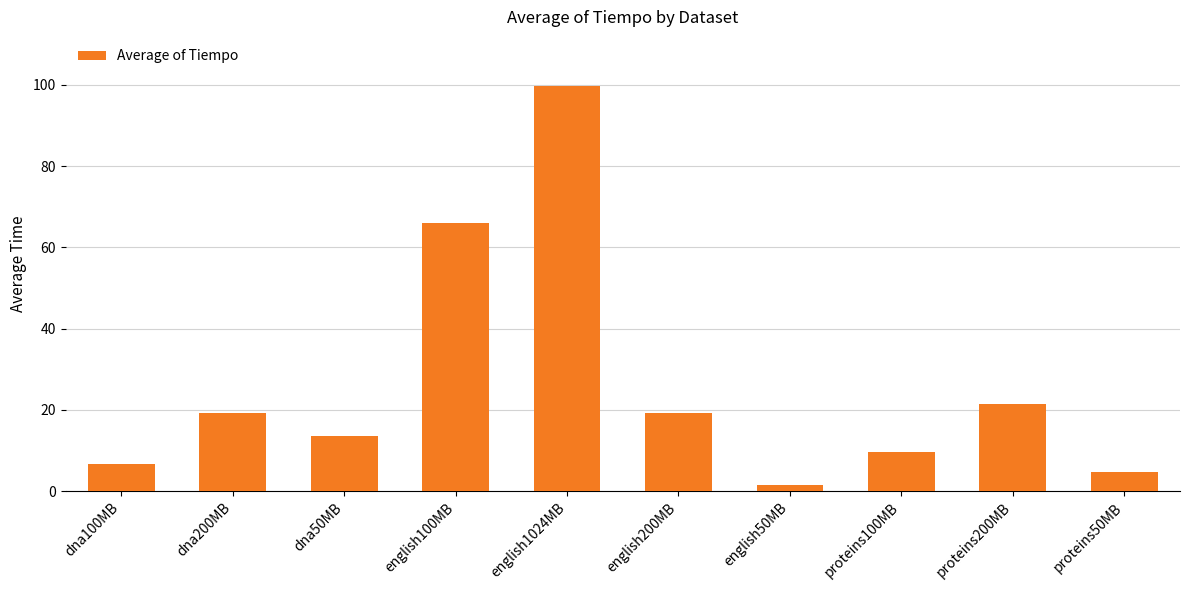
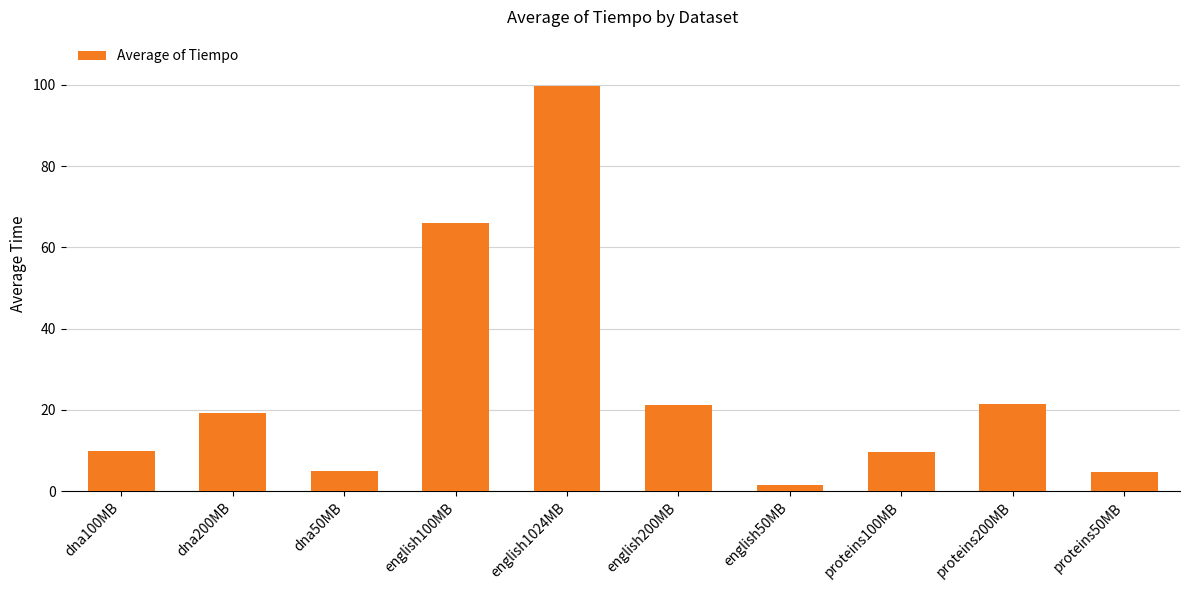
  {
-   "dna100MB": 7,
+   "dna100MB": 10,
    "dna200MB": 19,
-   "dna50MB": 13,
+   "dna50MB": 5,
    "english100MB": 66,
    "english1024MB": 100,
-   "english200MB": 19,
+   "english200MB": 21,
    "english50MB": 2,
    "proteins100MB": 10,
    "proteins200MB": 21,
    "proteins50MB": 5
  }
